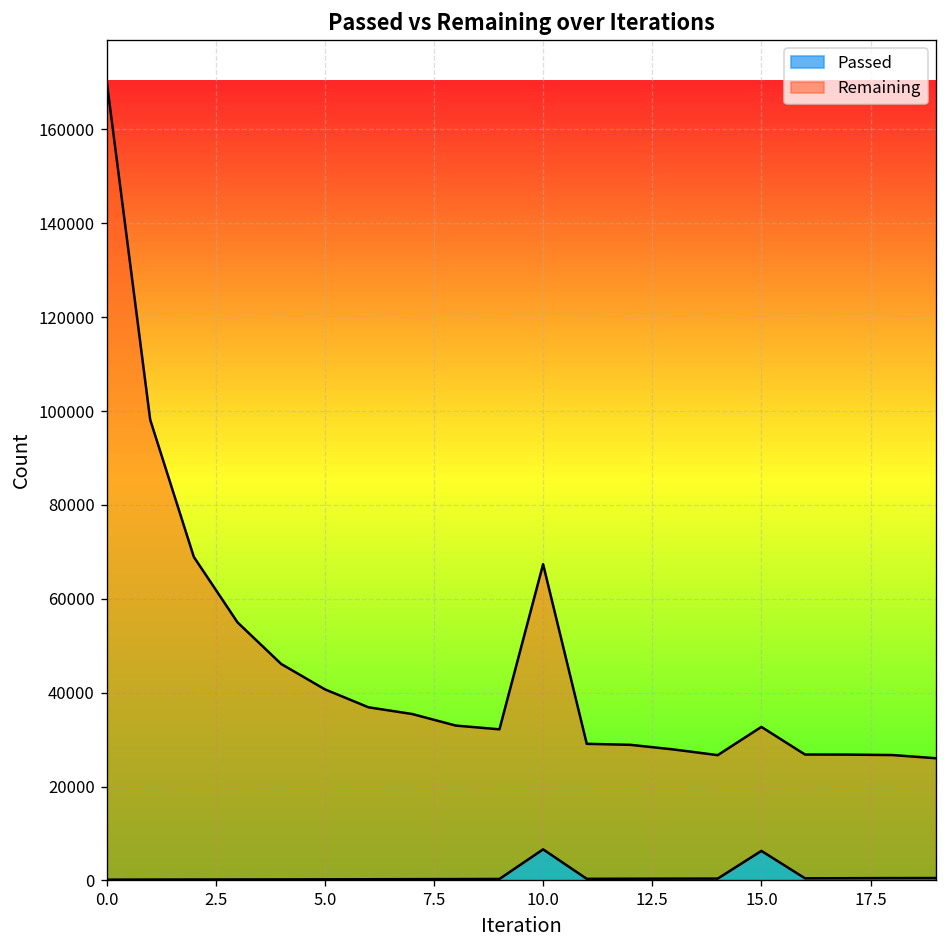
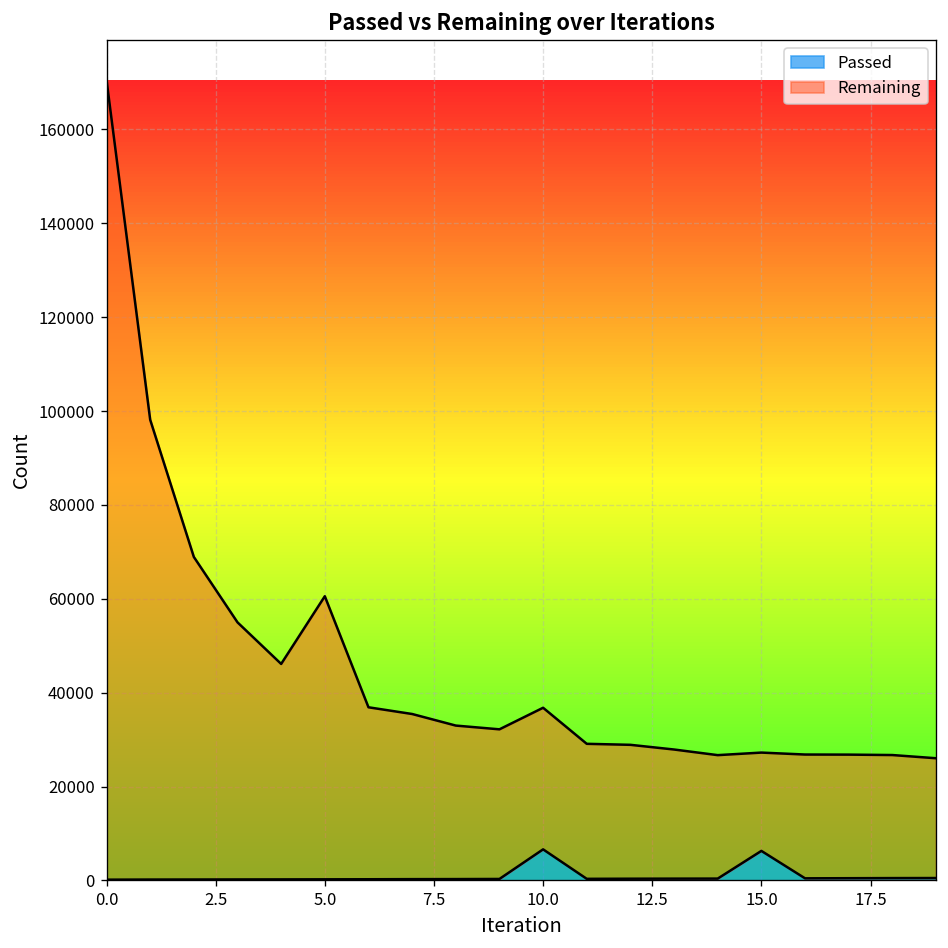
  {
    "Passed": {
      "0.0": 0,
      "5.0": 0,
      "10.0": 7000,
      "15.0": 6000
    },
    "Remaining": {
      "0.0": 170000,
-     "5.0": 40000,
-     "10.0": 61000,
-     "15.0": 26000
+     "5.0": 60000,
+     "10.0": 30000,
+     "15.0": 21000
    }
  }
